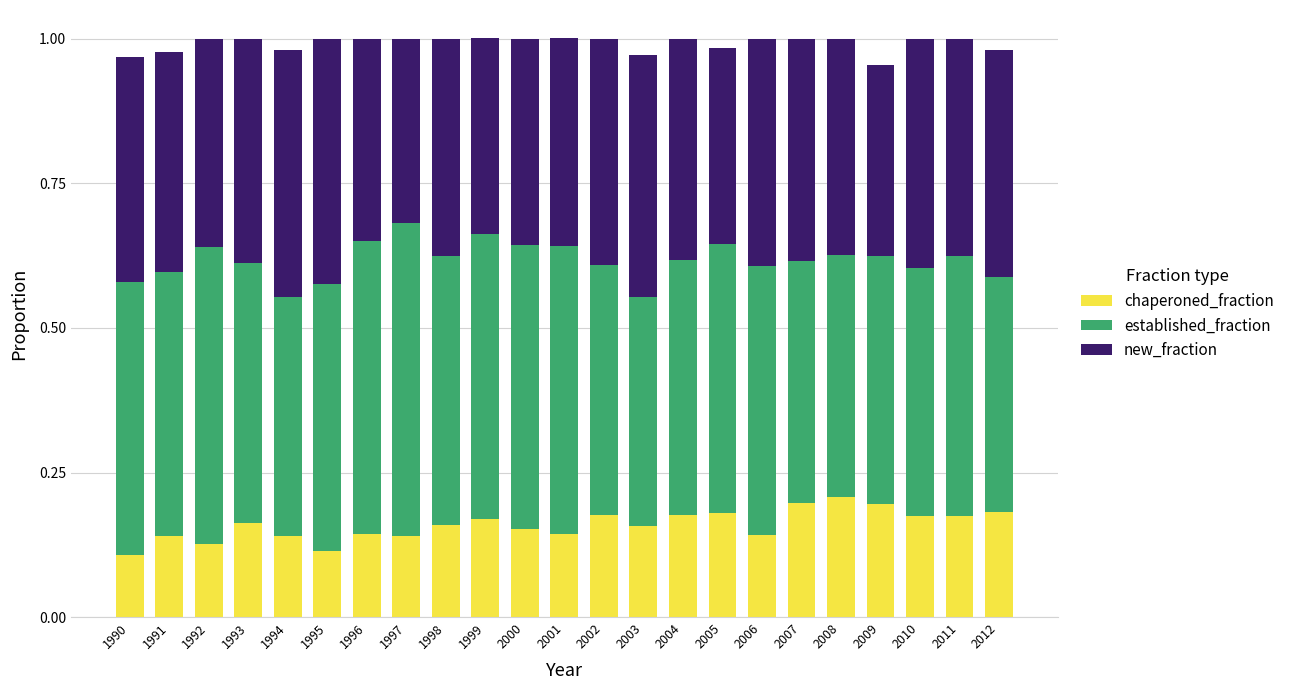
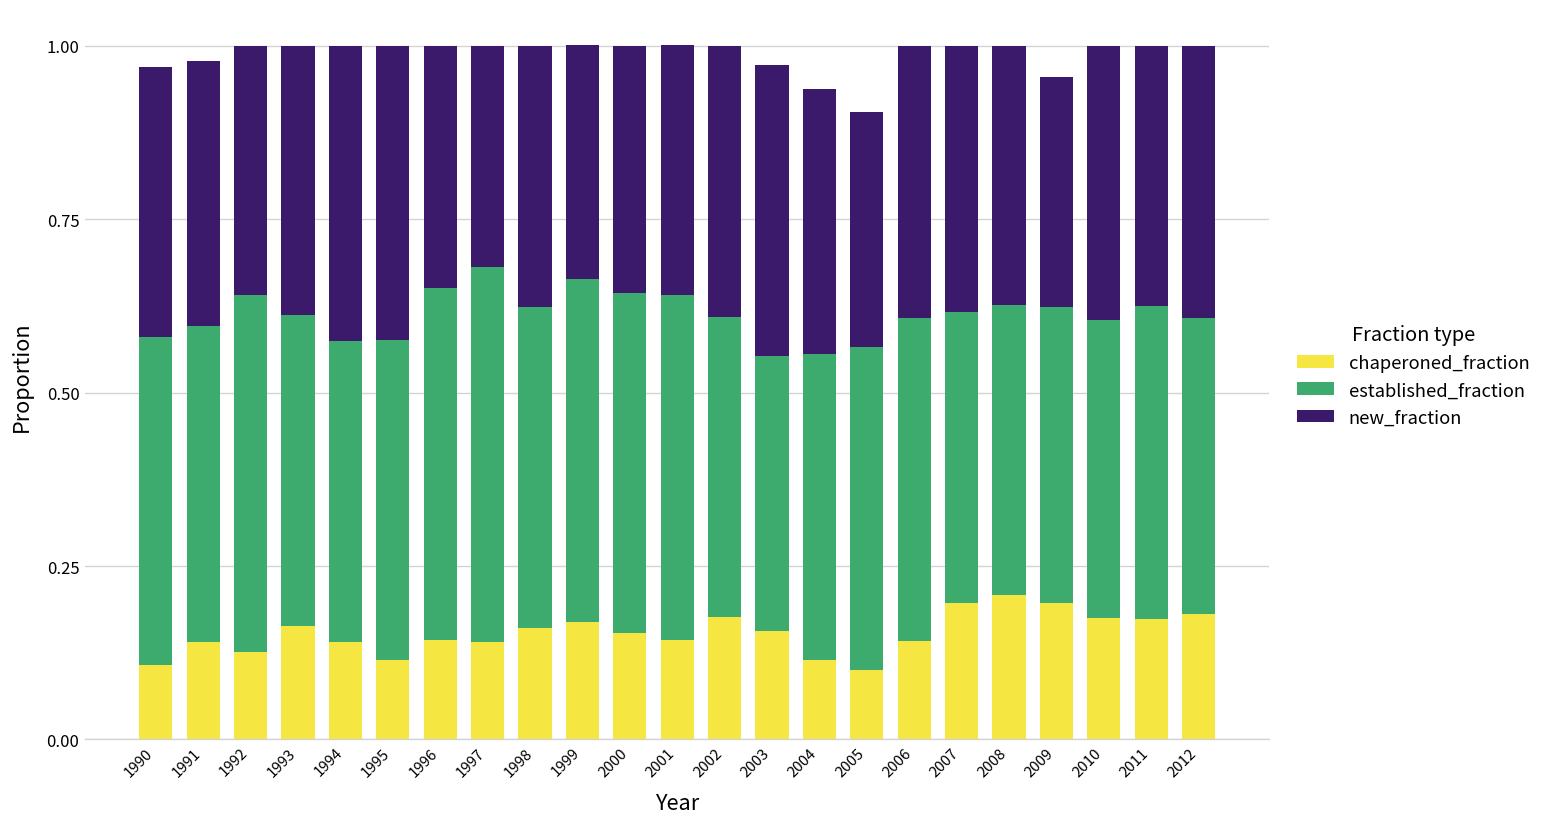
  {
    "chaperoned_fraction": {
      "1990": 0.11,
      "1991": 0.14,
      "1992": 0.13,
      "1993": 0.16,
      "1994": 0.14,
      "1995": 0.12,
      "1996": 0.14,
      "1997": 0.14,
      "1998": 0.16,
      "1999": 0.17,
      "2000": 0.15,
      "2001": 0.14,
      "2002": 0.18,
      "2003": 0.16,
-     "2004": 0.18,
-     "2005": 0.18,
+     "2004": 0.11,
+     "2005": 0.10,
      "2006": 0.14,
      "2007": 0.20,
      "2008": 0.21,
      "2009": 0.20,
      "2010": 0.18,
      "2011": 0.17,
      "2012": 0.18
    },
    "established_fraction": {
      "1990": 0.47,
      "1991": 0.46,
      "1992": 0.51,
      "1993": 0.45,
-     "1994": 0.41,
+     "1994": 0.43,
      "1995": 0.46,
      "1996": 0.51,
      "1997": 0.54,
      "1998": 0.46,
      "1999": 0.49,
      "2000": 0.49,
      "2001": 0.50,
      "2002": 0.43,
      "2003": 0.40,
      "2004": 0.44,
      "2005": 0.47,
      "2006": 0.47,
      "2007": 0.42,
      "2008": 0.42,
      "2009": 0.43,
      "2010": 0.43,
      "2011": 0.45,
-     "2012": 0.41
+     "2012": 0.43
    },
    "new_fraction": {
      "1990": 0.39,
      "1991": 0.38,
      "1992": 0.36,
      "1993": 0.39,
      "1994": 0.43,
      "1995": 0.42,
      "1996": 0.35,
      "1997": 0.32,
      "1998": 0.38,
      "1999": 0.34,
      "2000": 0.36,
      "2001": 0.36,
      "2002": 0.39,
      "2003": 0.42,
      "2004": 0.38,
      "2005": 0.34,
      "2006": 0.39,
      "2007": 0.38,
      "2008": 0.37,
      "2009": 0.33,
      "2010": 0.40,
      "2011": 0.38,
      "2012": 0.39
    }
  }
